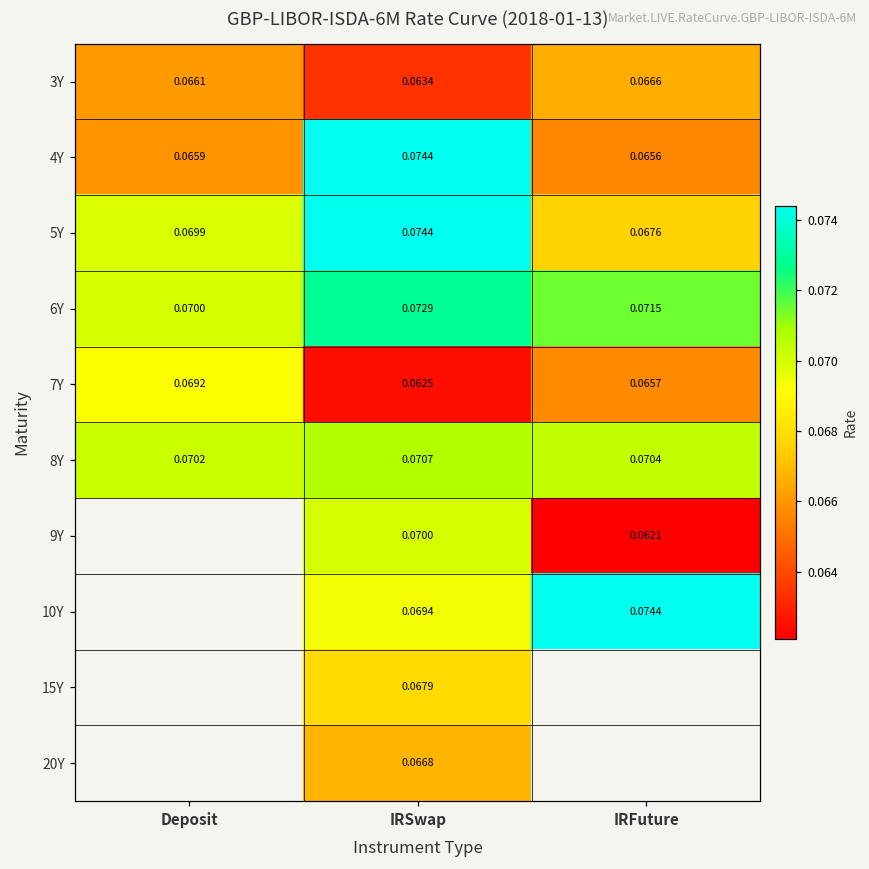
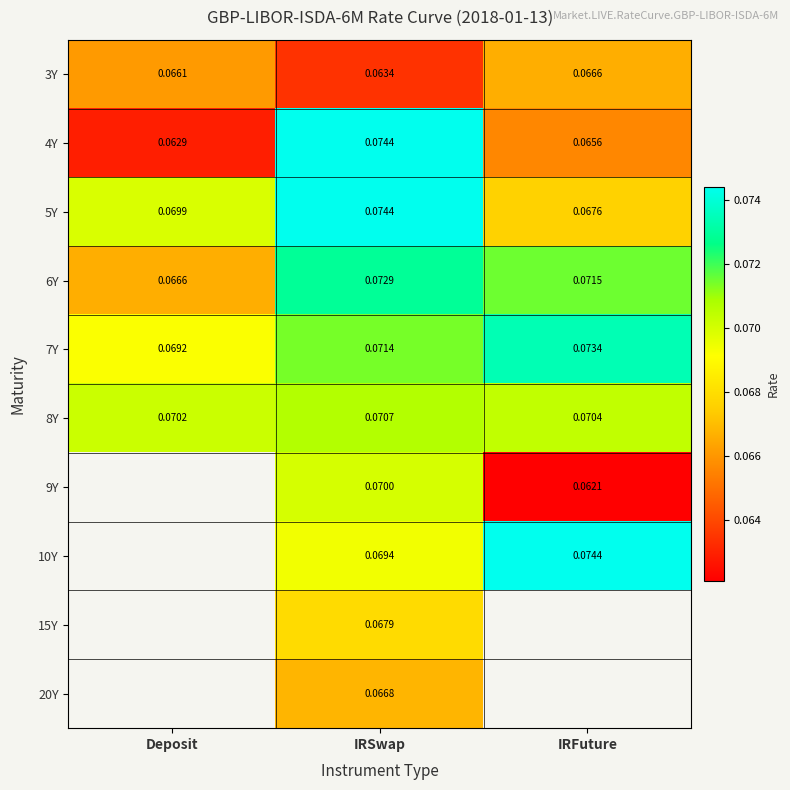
  {
    "3Y": {
      "Deposit": 0.0661,
      "IRSwap": 0.0634,
      "IRFuture": 0.0666
    },
    "4Y": {
-     "Deposit": 0.0659,
+     "Deposit": 0.0629,
      "IRSwap": 0.0744,
      "IRFuture": 0.0656
    },
    "5Y": {
      "Deposit": 0.0699,
      "IRSwap": 0.0744,
      "IRFuture": 0.0676
    },
    "6Y": {
-     "Deposit": 0.0700,
+     "Deposit": 0.0666,
      "IRSwap": 0.0729,
      "IRFuture": 0.0715
    },
    "7Y": {
      "Deposit": 0.0692,
-     "IRSwap": 0.0625,
-     "IRFuture": 0.0657
+     "IRSwap": 0.0714,
+     "IRFuture": 0.0734
    },
    "8Y": {
      "Deposit": 0.0702,
      "IRSwap": 0.0707,
      "IRFuture": 0.0704
    },
    "9Y": {
      "IRSwap": 0.0700,
      "IRFuture": 0.0621
    },
    "10Y": {
      "IRSwap": 0.0694,
      "IRFuture": 0.0744
    },
    "15Y": {
      "IRSwap": 0.0679
    },
    "20Y": {
      "IRSwap": 0.0668
    }
  }
